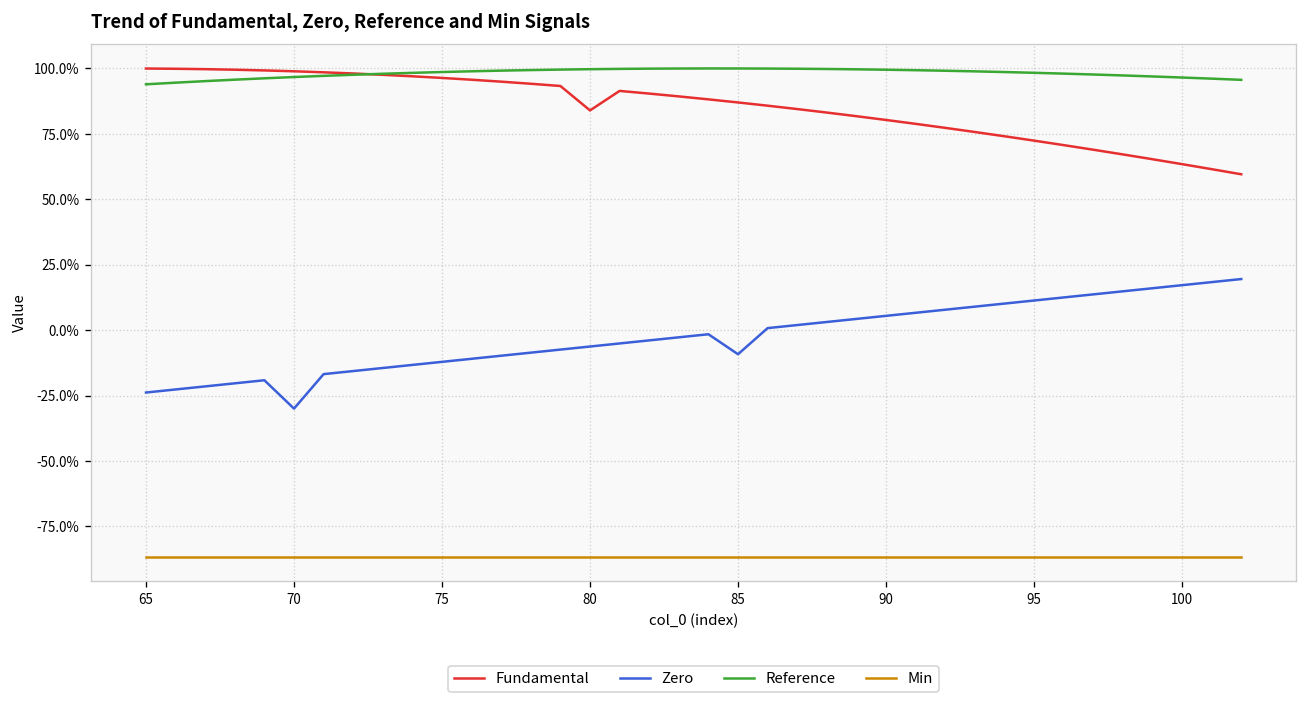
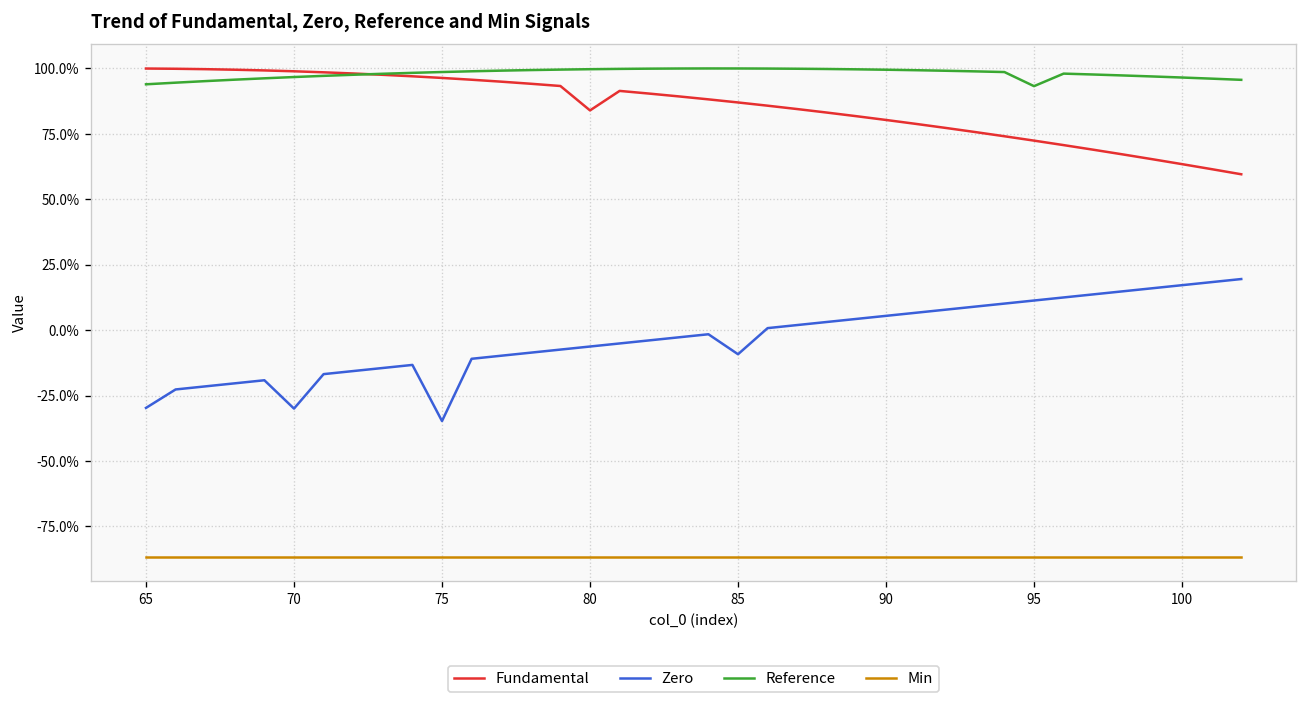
  {
    "Fundamental": {
      "65": "100%",
      "70": "99%",
      "75": "96%",
      "80": "84%",
      "85": "87%",
      "90": "80%",
      "95": "72%",
      "100": "63%"
    },
    "Zero": {
-     "65": "-24%",
+     "65": "-30%",
      "70": "-30%",
-     "75": "-12%",
+     "75": "-35%",
      "80": "-6%",
      "85": "-9%",
      "90": "5%",
      "95": "11%",
      "100": "17%"
    },
    "Reference": {
      "65": "94%",
      "70": "97%",
      "75": "99%",
      "80": "100%",
      "85": "100%",
      "90": "100%",
-     "95": "98%",
+     "95": "93%",
      "100": "97%"
    },
    "Min": {
      "65": "-87%",
      "70": "-87%",
      "75": "-87%",
      "80": "-87%",
      "85": "-87%",
      "90": "-87%",
      "95": "-87%",
      "100": "-87%"
    }
  }
